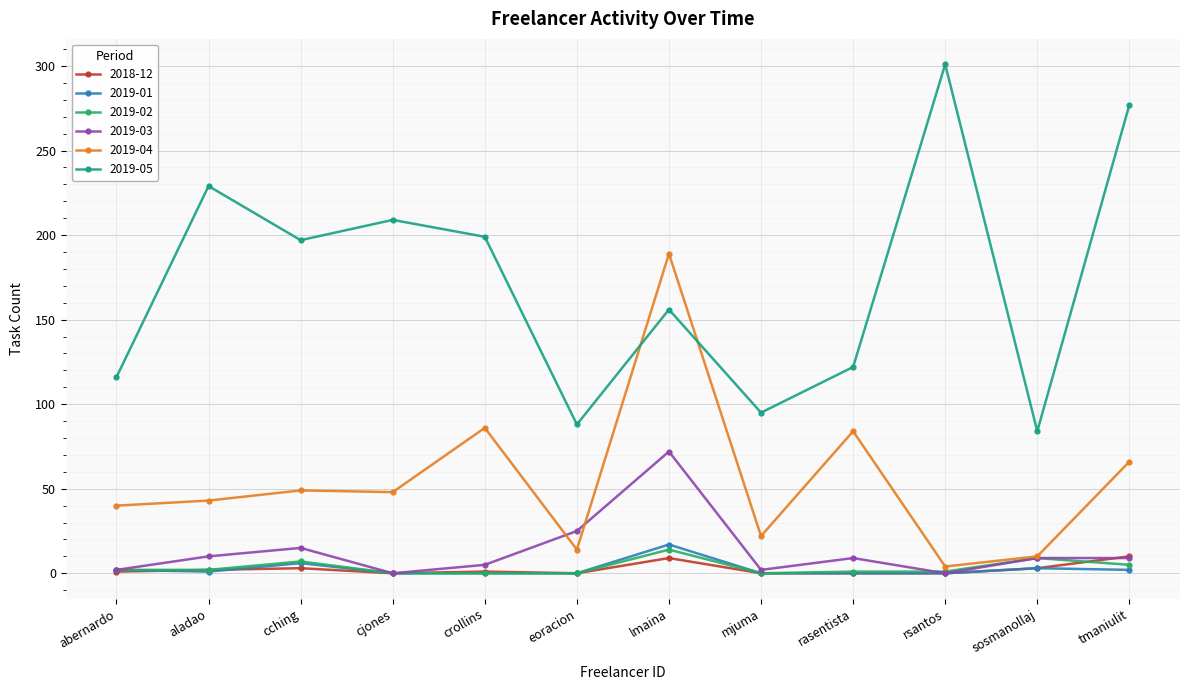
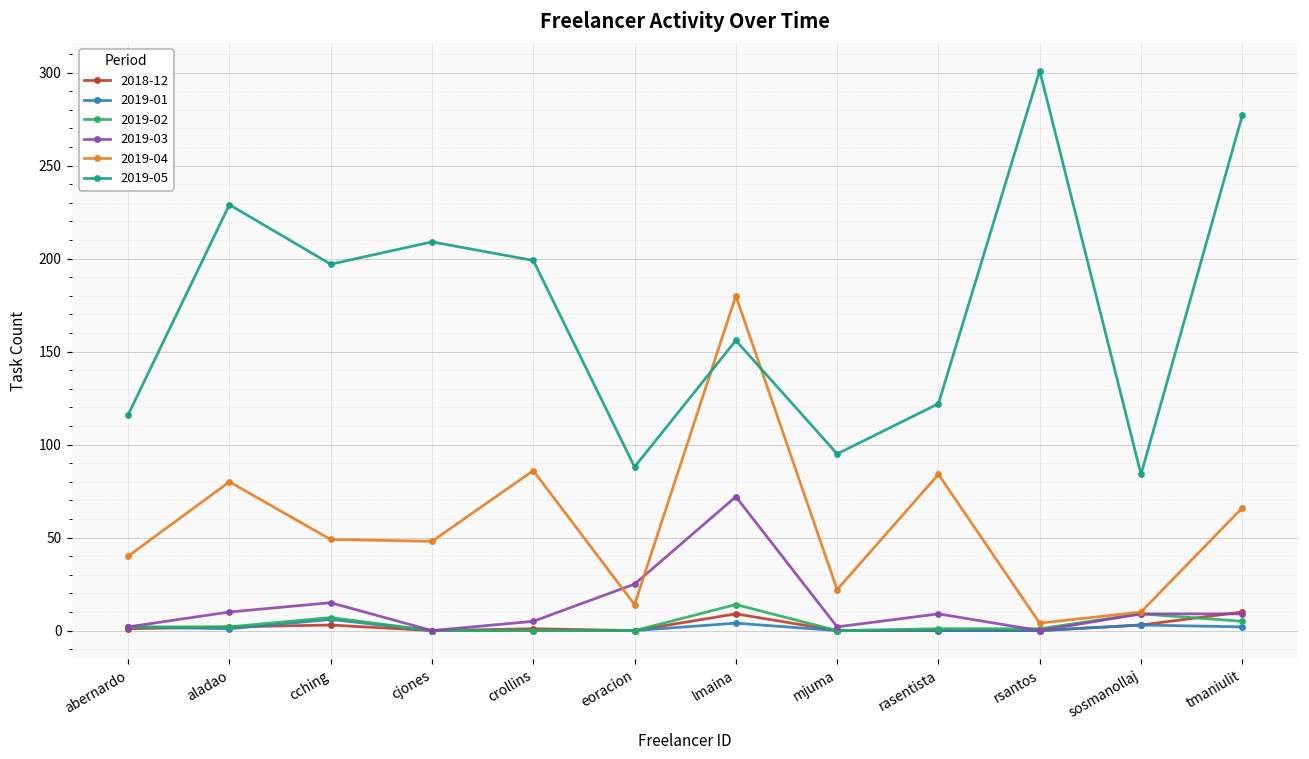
  {
    "2018-12": {
      "cching": 3,
      "lmaina": 9
    },
    "2019-01": {
-     "lmaina": 17,
+     "lmaina": 4,
      "tmaniulit": 2
    },
    "2019-03": {
      "aladao": 10,
      "cching": 15,
      "crollins": 5,
      "eoracion": 25,
      "lmaina": 72,
      "mjuma": 2,
      "rasentista": 9
    },
    "2019-04": {
      "abernardo": 40,
-     "aladao": 43,
+     "aladao": 80,
      "cching": 49,
      "cjones": 48,
      "crollins": 86,
      "eoracion": 14,
-     "lmaina": 189,
+     "lmaina": 180,
      "mjuma": 22,
      "rasentista": 84,
      "rsantos": 4,
      "tmaniulit": 66
    }
  }
